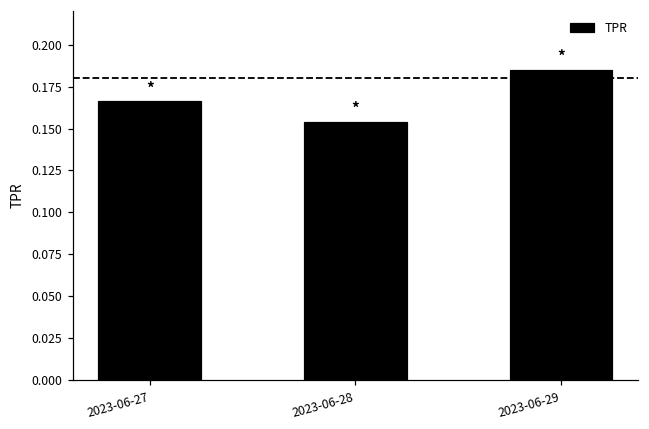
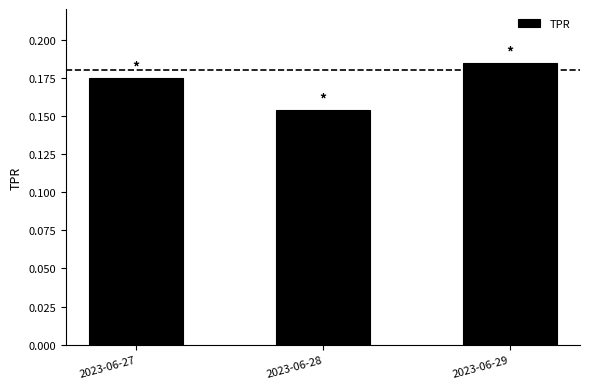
  {
-   "2023-06-27": 0.166,
+   "2023-06-27": 0.175,
    "2023-06-28": 0.154,
    "2023-06-29": 0.185
  }
